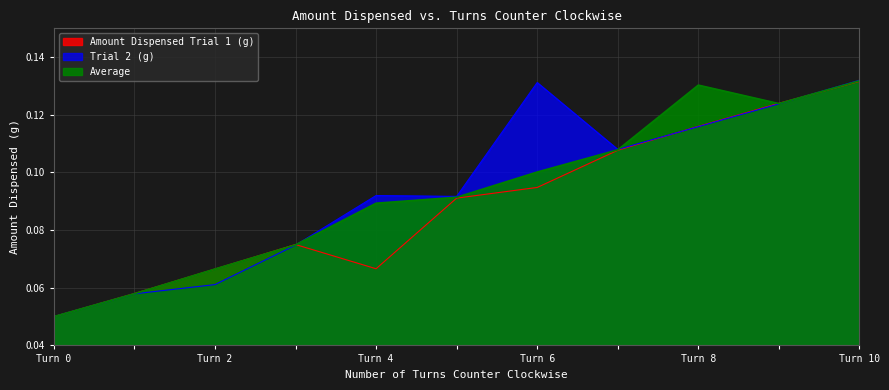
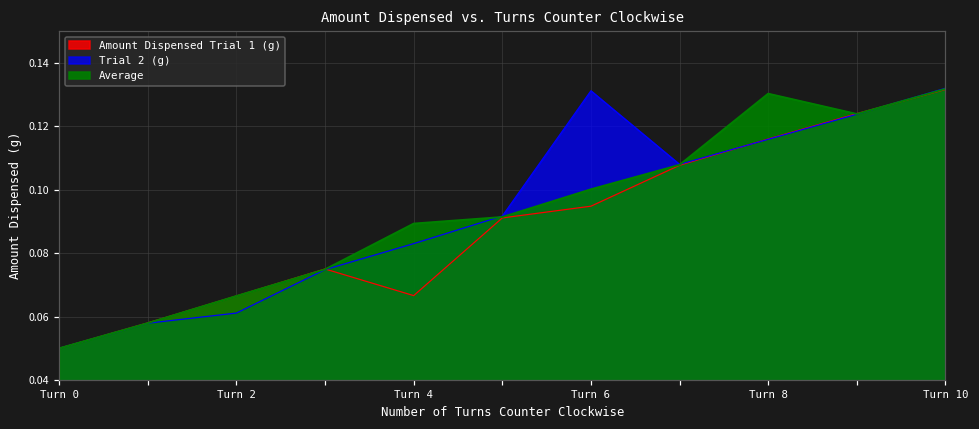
  {
    "Amount Dispensed Trial 1 (g)": {
      "Turn 4": 0.067,
      "Turn 6": 0.095
    },
    "Trial 2 (g)": {
      "Turn 2": 0.061,
-     "Turn 4": 0.092,
+     "Turn 4": 0.083,
      "Turn 6": 0.131
    },
    "Average": {
      "Turn 4": 0.089,
      "Turn 6": 0.100,
      "Turn 8": 0.130
    }
  }
